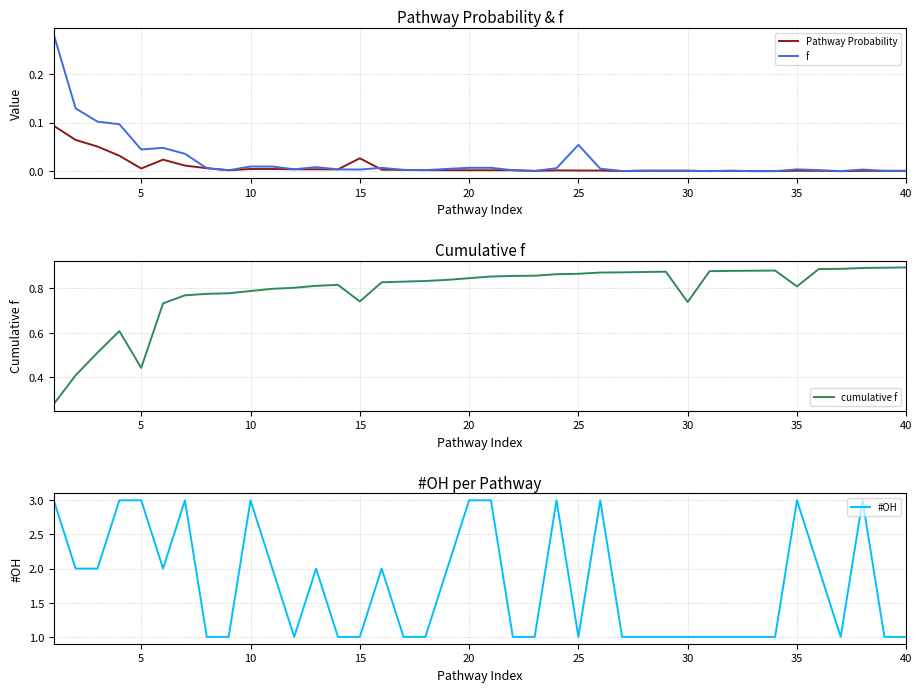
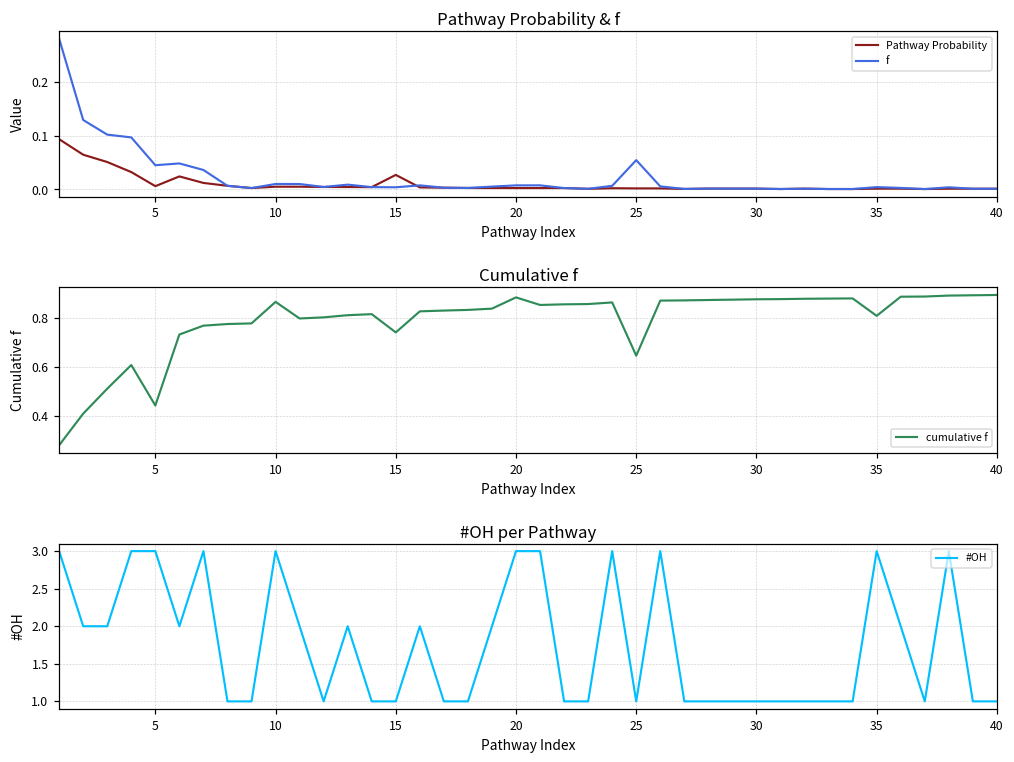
  {
    "Pathway Probability & f": {
      "Pathway Probability": {
        "5": 0.01,
        "15": 0.03,
        "25": 0.00
      },
      "f": {
        "5": 0.04,
        "15": 0.00,
        "25": 0.05
      }
    },
    "Cumulative f": {
      "5": 0.44,
-     "10": 0.79,
+     "10": 0.87,
      "15": 0.74,
-     "20": 0.85,
-     "25": 0.87,
-     "30": 0.74,
+     "20": 0.88,
+     "25": 0.65,
+     "30": 0.88,
      "35": 0.81,
      "40": 0.89
    },
    "#OH per Pathway": {
      "5": 3.0,
      "10": 3.0,
      "15": 1.0,
      "20": 3.0,
      "25": 1.0,
      "30": 1.0,
      "35": 3.0,
      "40": 1.0
    }
  }
